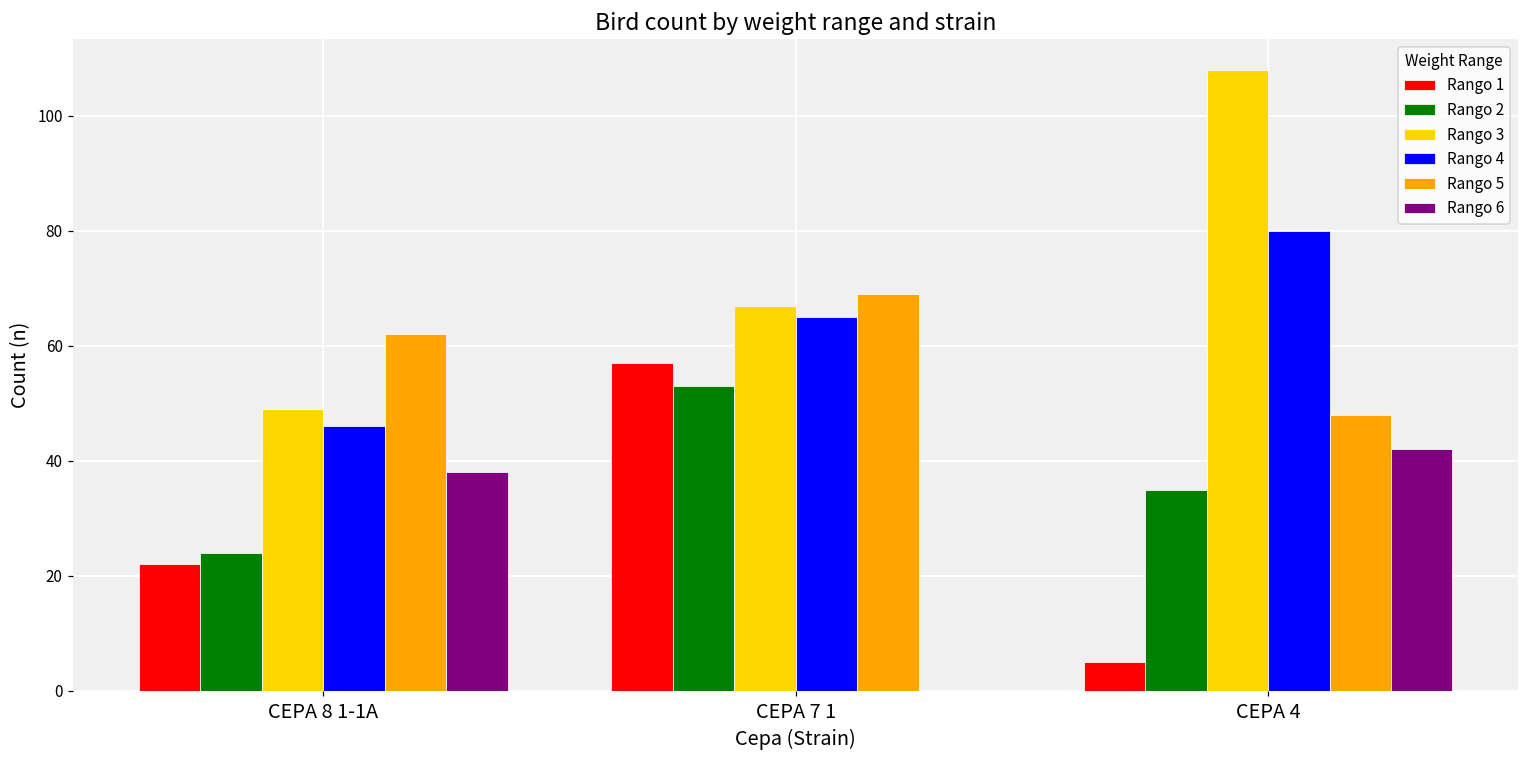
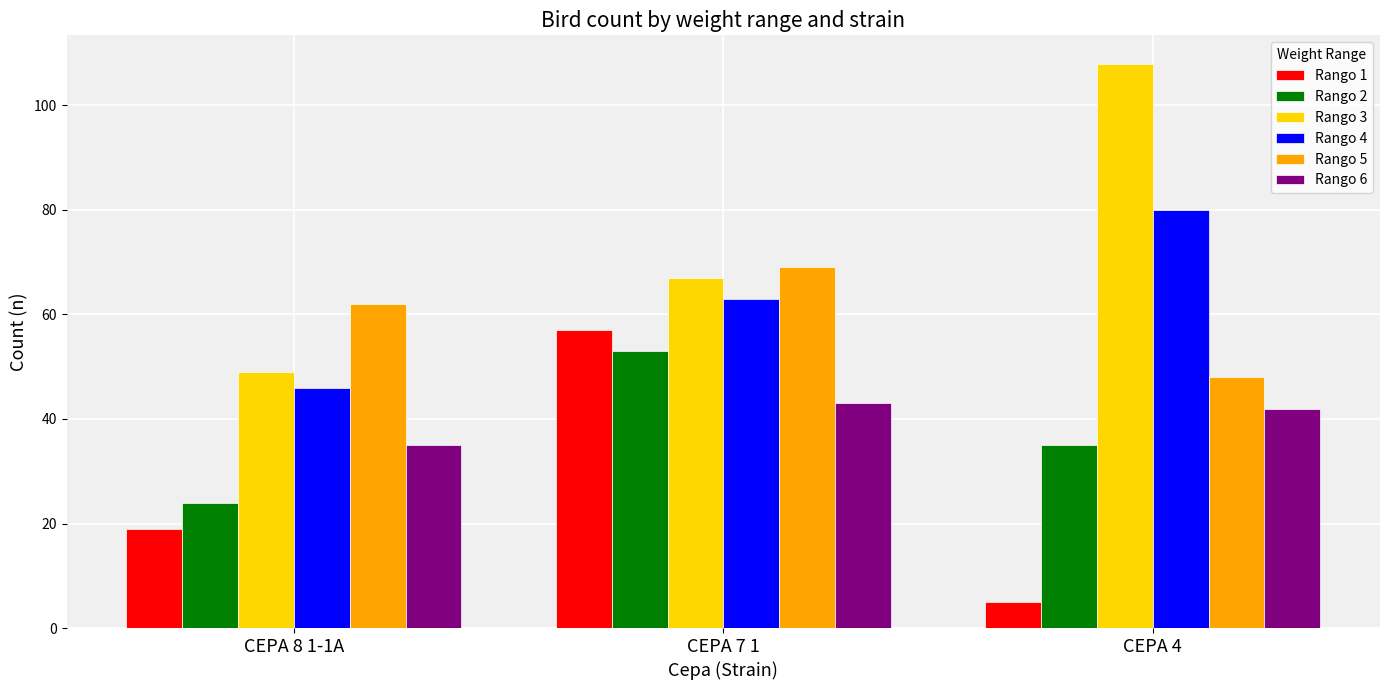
  {
    "Rango 1": {
-     "CEPA 8 1-1A": 22,
+     "CEPA 8 1-1A": 19,
      "CEPA 7 1": 57,
      "CEPA 4": 5
    },
    "Rango 2": {
      "CEPA 8 1-1A": 24,
      "CEPA 7 1": 53,
      "CEPA 4": 35
    },
    "Rango 4": {
      "CEPA 8 1-1A": 46,
-     "CEPA 7 1": 65,
+     "CEPA 7 1": 63,
      "CEPA 4": 80
    },
    "Rango 6": {
-     "CEPA 8 1-1A": 38,
-     "CEPA 7 1": 0,
+     "CEPA 8 1-1A": 35,
+     "CEPA 7 1": 43,
      "CEPA 4": 42
    }
  }
